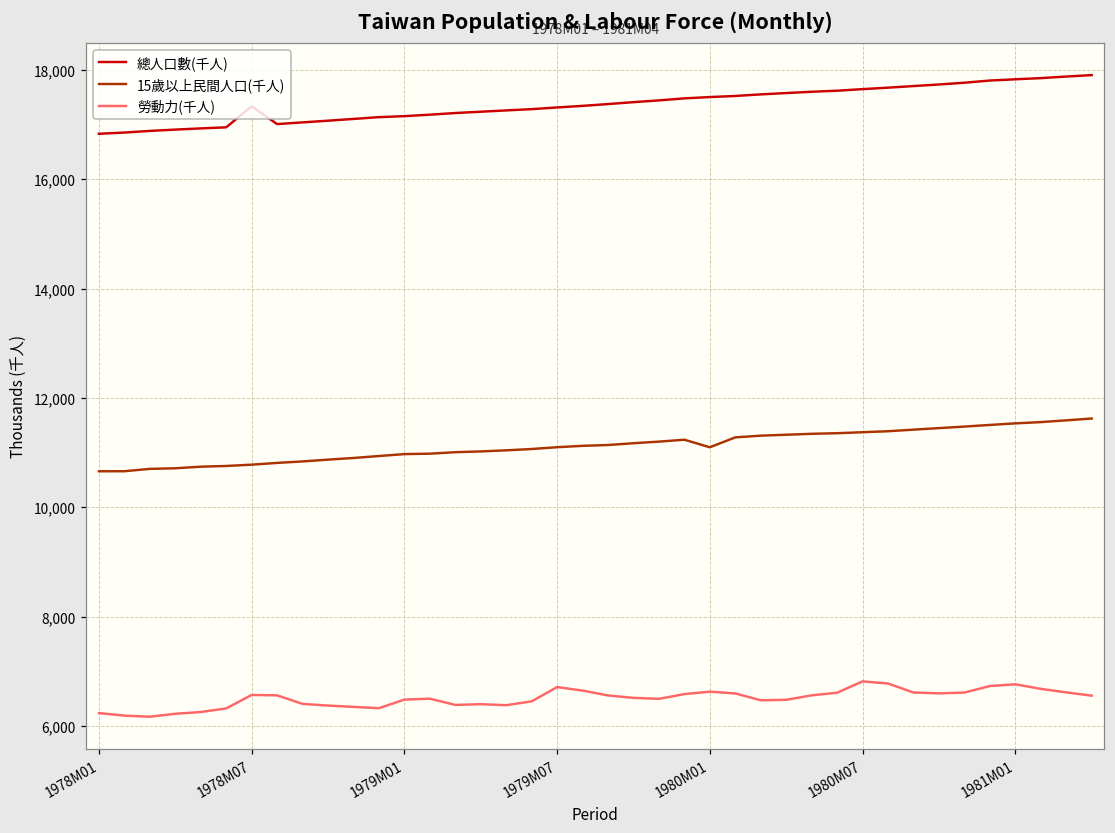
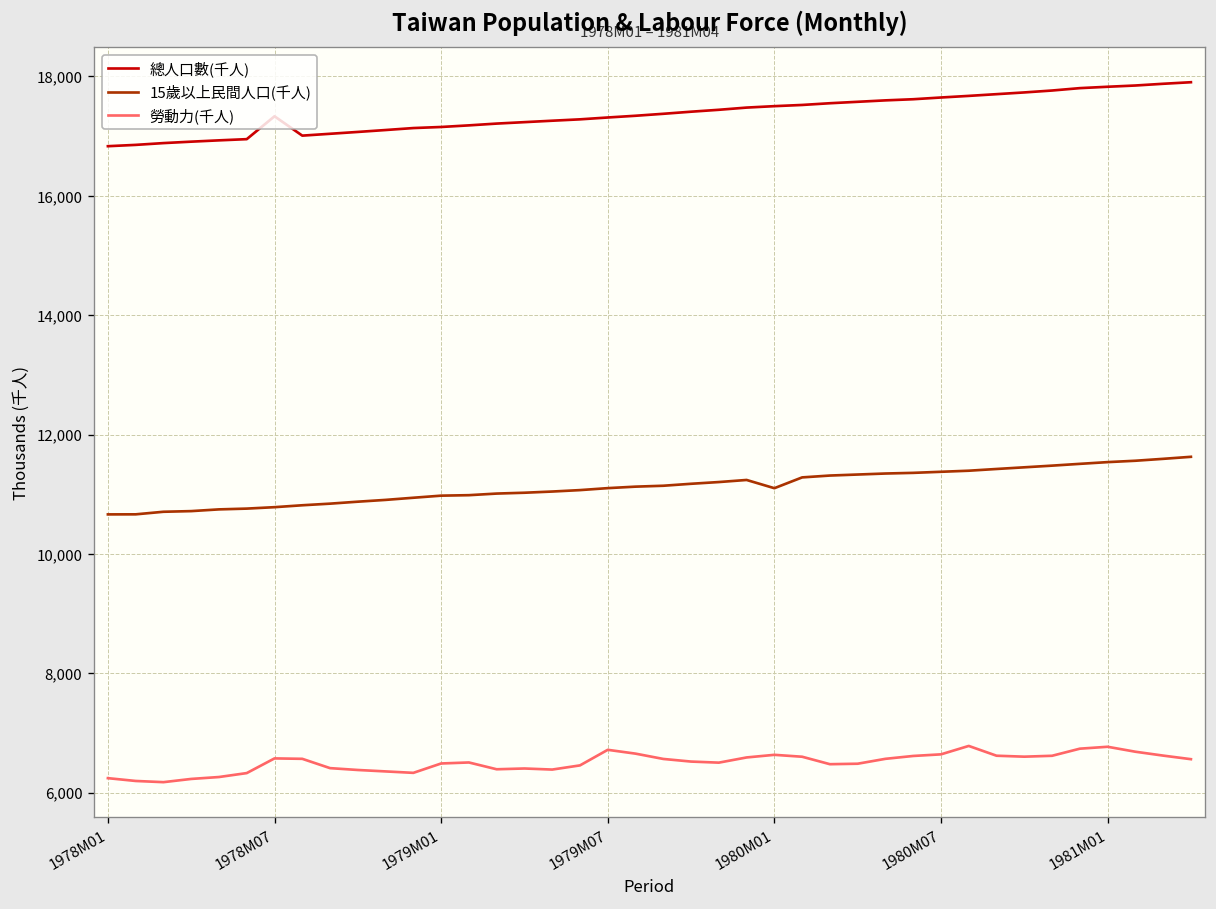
  {
    "總人口數(千人)": {
      "1978M01": "16,800",
      "1979M01": "17,200",
      "1979M07": "17,300",
      "1980M01": "17,500",
      "1980M07": "17,600",
      "1981M01": "17,800"
    },
    "15歲以上民間人口(千人)": {
      "1978M01": "10,700",
      "1978M07": "10,800",
      "1979M01": "11,000",
      "1979M07": "11,100",
      "1980M01": "11,100",
      "1980M07": "11,400",
      "1981M01": "11,500"
    },
    "勞動力(千人)": {
      "1978M01": "6,200",
      "1978M07": "6,600",
      "1979M01": "6,500",
      "1979M07": "6,700",
      "1980M01": "6,600",
-     "1980M07": "6,800",
+     "1980M07": "6,600",
      "1981M01": "6,800"
    }
  }
